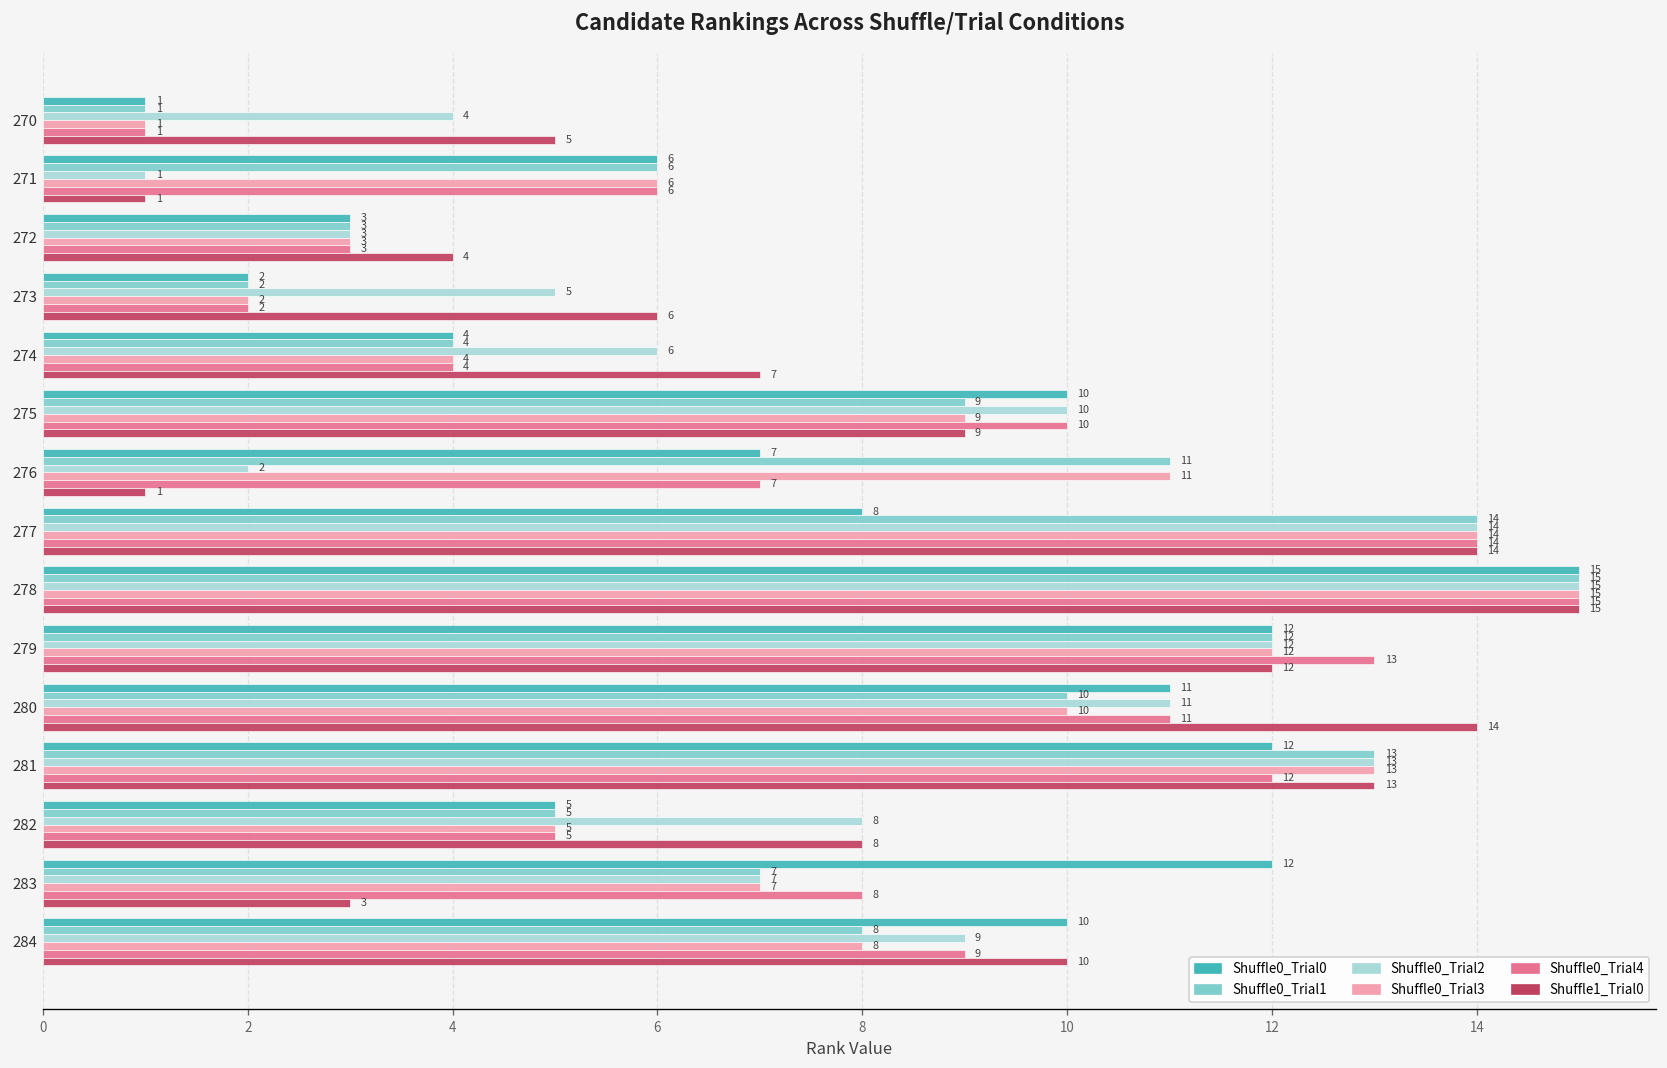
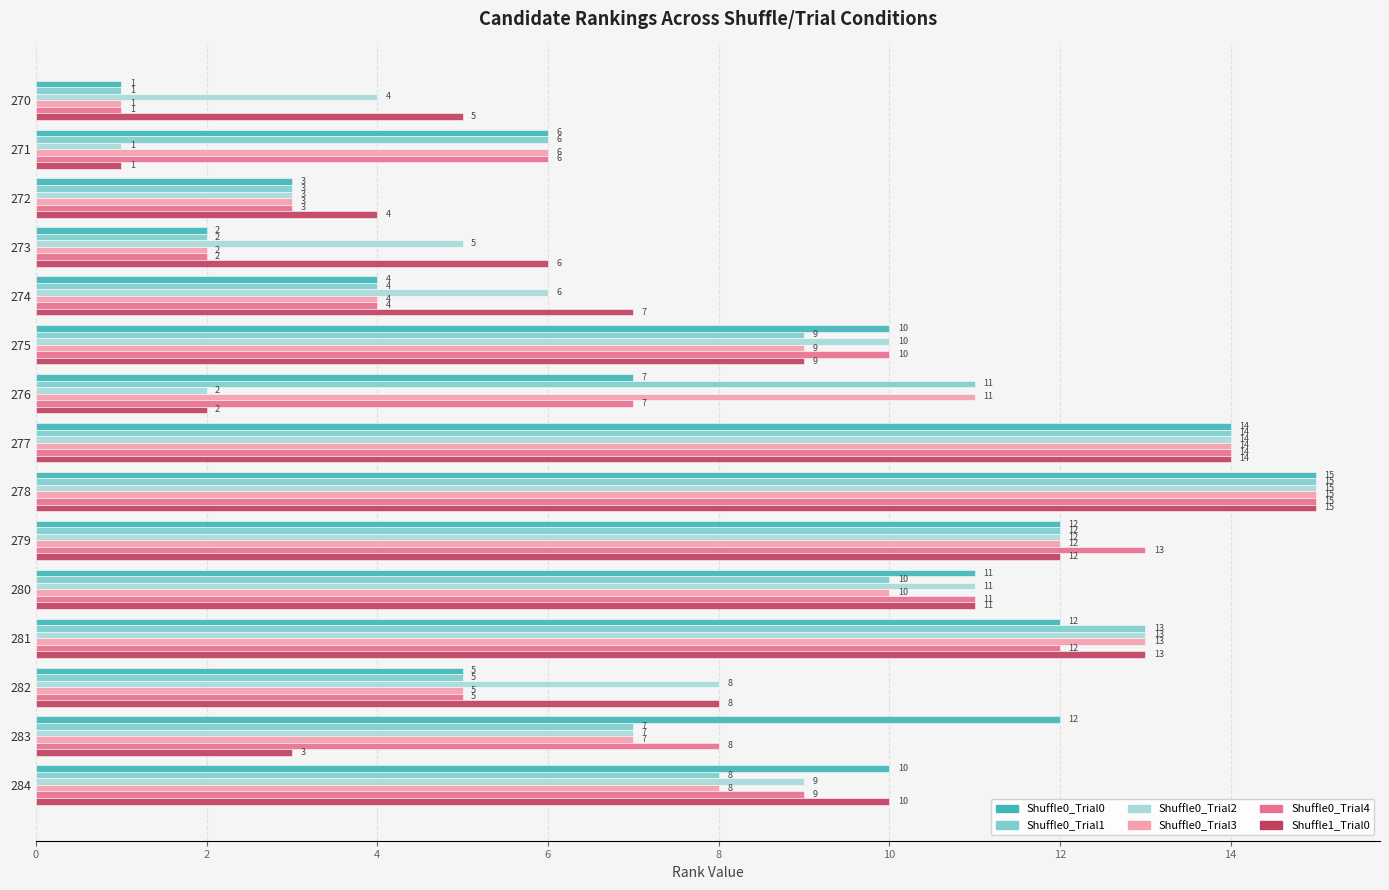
  {
    "Shuffle0_Trial0": {
      "275": 10,
      "276": 7,
-     "277": 8,
+     "277": 14,
      "280": 11,
      "281": 12,
      "283": 12,
      "284": 10
    },
    "Shuffle1_Trial0": {
      "270": 5,
      "271": 1,
      "272": 4,
      "273": 6,
      "274": 7,
      "275": 9,
-     "276": 1,
+     "276": 2,
      "279": 12,
-     "280": 14,
+     "280": 11,
      "281": 13,
      "282": 8,
      "283": 3,
      "284": 10
    }
  }
